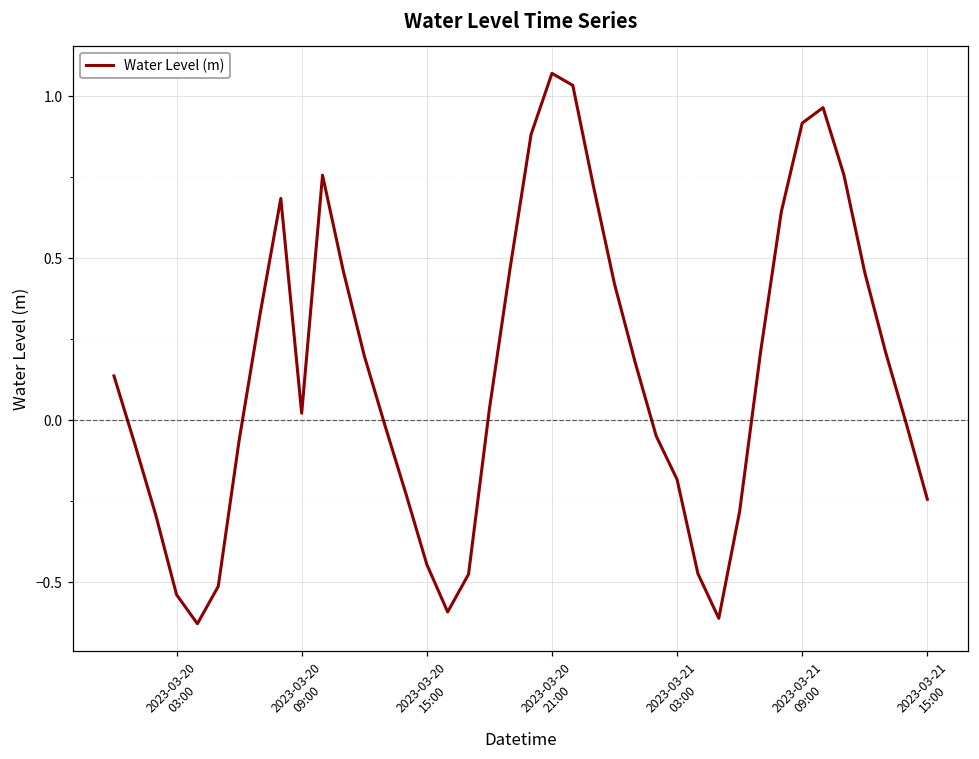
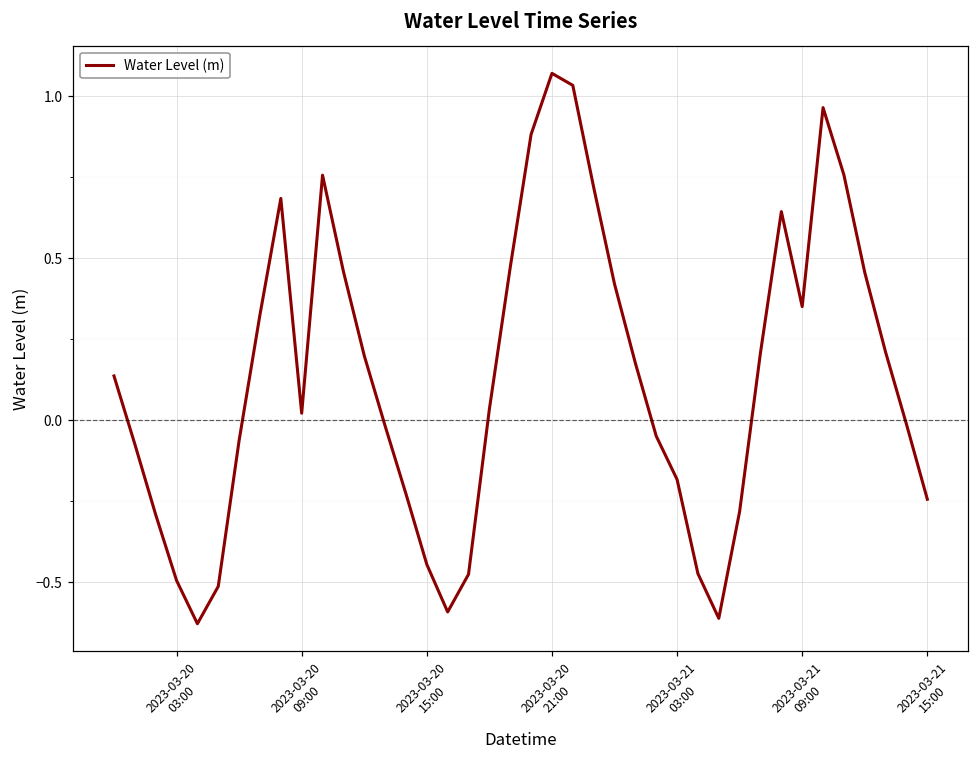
  {
-   "2023-03-20 03:00": -0.54,
+   "2023-03-20 03:00": -0.49,
    "2023-03-20 09:00": 0.02,
    "2023-03-20 15:00": -0.44,
    "2023-03-20 21:00": 1.07,
    "2023-03-21 03:00": -0.18,
-   "2023-03-21 09:00": 0.92,
+   "2023-03-21 09:00": 0.35,
    "2023-03-21 15:00": -0.24
  }
